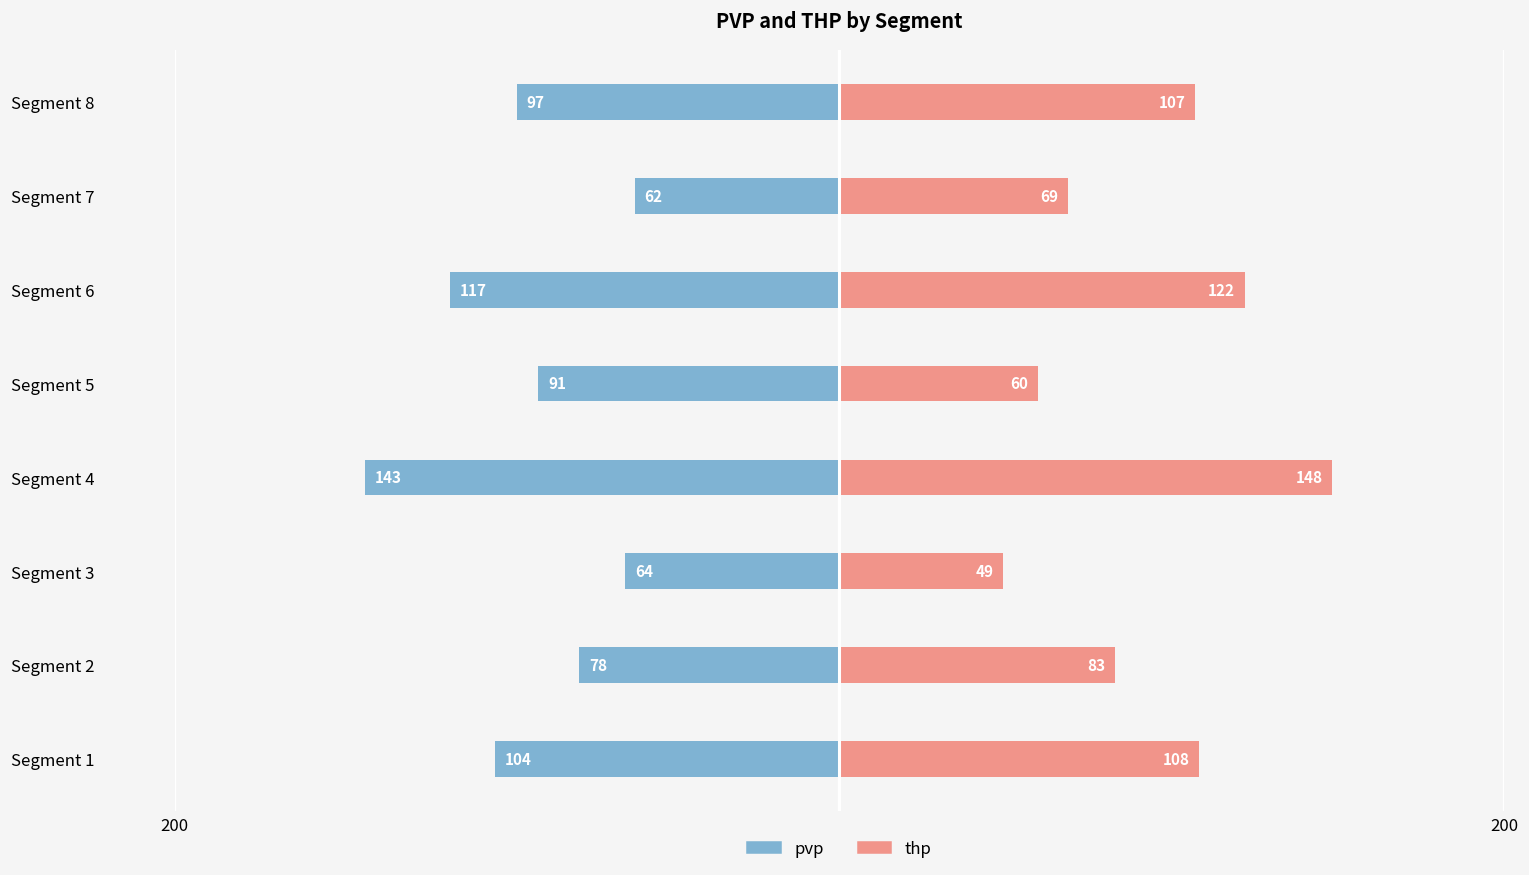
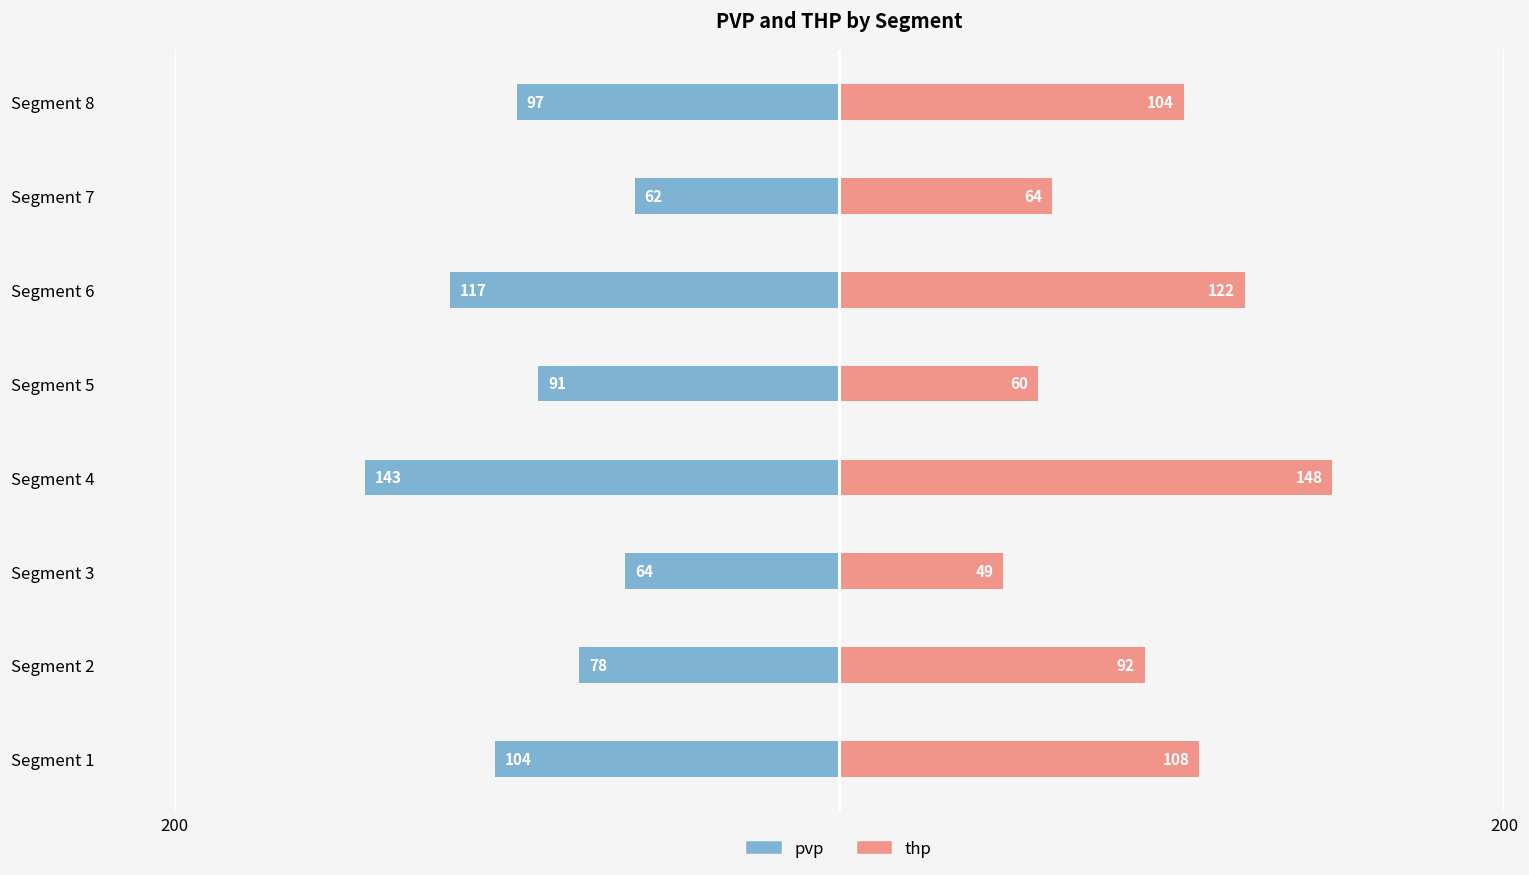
  {
    "thp": {
-     "Segment 8": 107,
-     "Segment 7": 69,
+     "Segment 8": 104,
+     "Segment 7": 64,
      "Segment 6": 122,
      "Segment 5": 60,
      "Segment 4": 148,
      "Segment 3": 49,
-     "Segment 2": 83,
+     "Segment 2": 92,
      "Segment 1": 108
    }
  }
